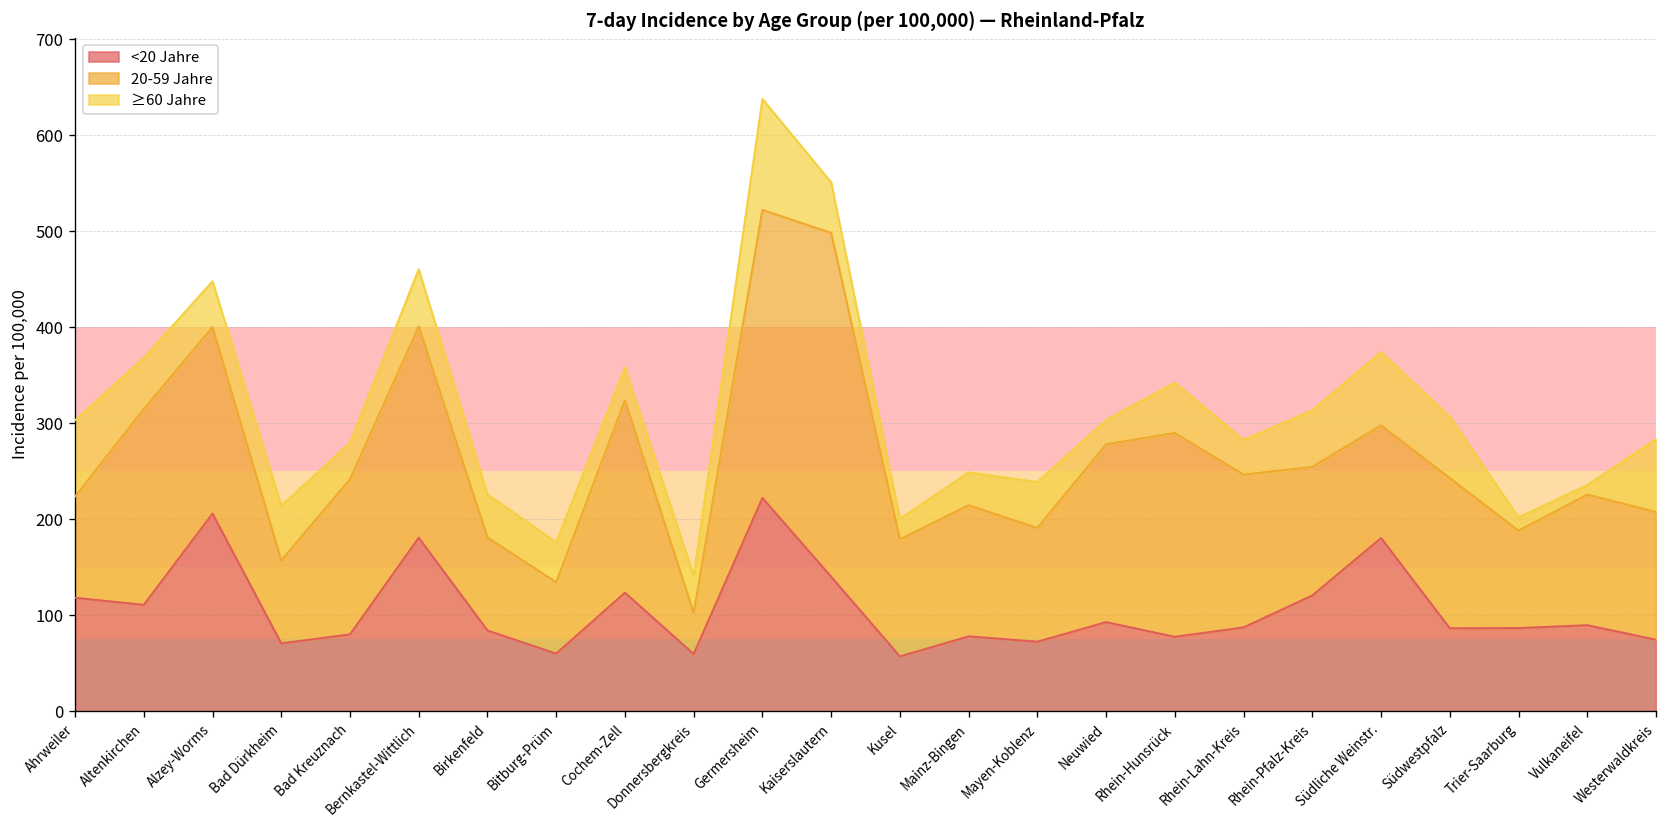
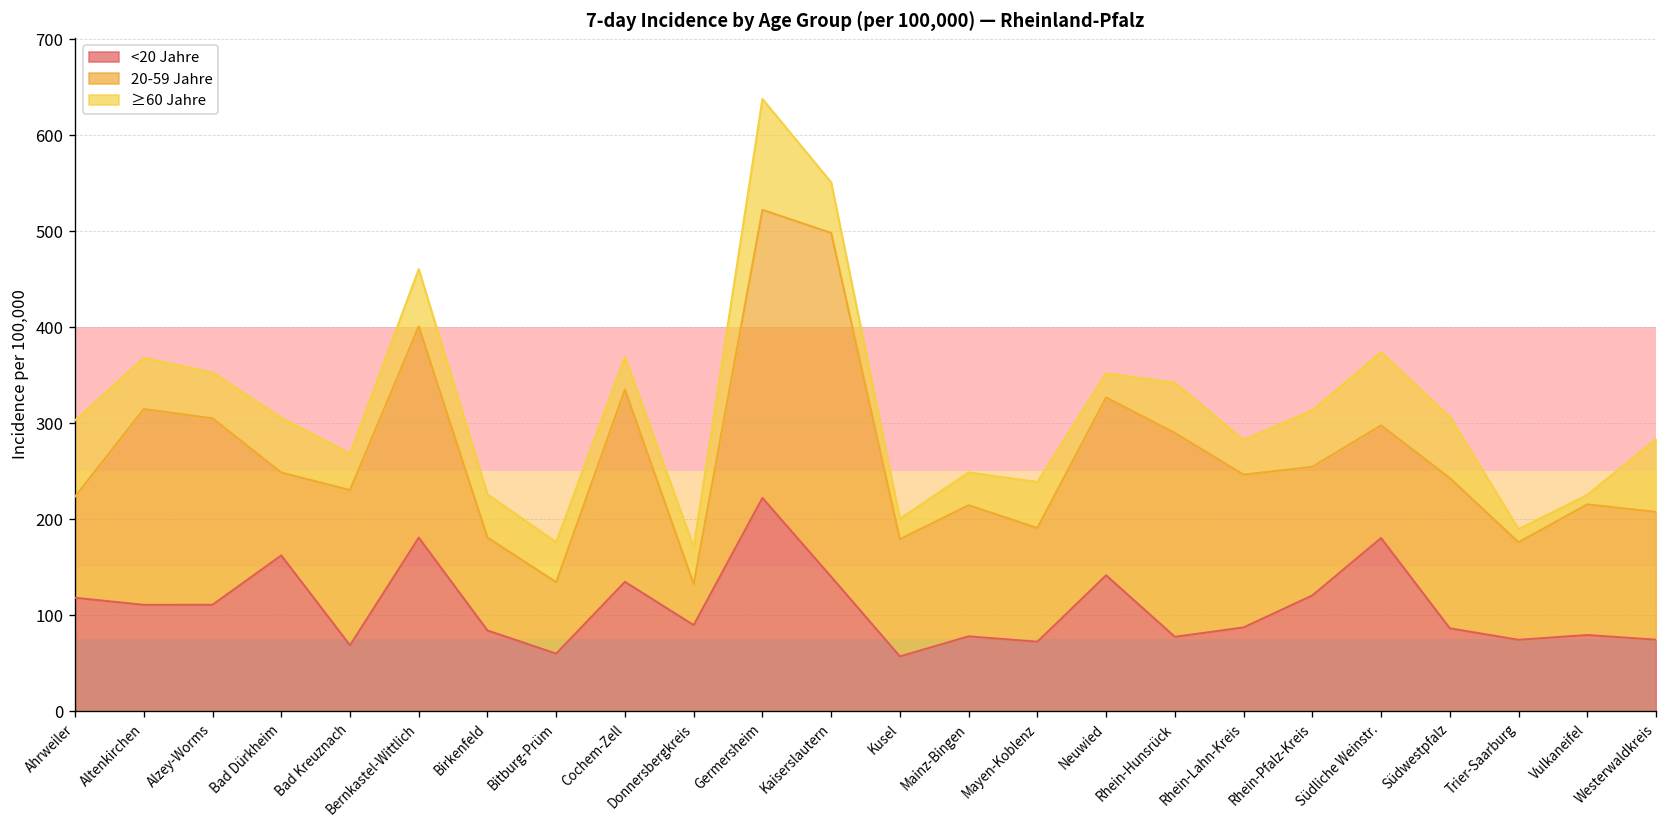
  {
    "<20 Jahre": {
      "Ahrweiler": 120,
      "Altenkirchen": 110,
-     "Alzey-Worms": 210,
-     "Bad Dürkheim": 70,
-     "Bad Kreuznach": 80,
+     "Alzey-Worms": 110,
+     "Bad Dürkheim": 160,
+     "Bad Kreuznach": 70,
      "Bernkastel-Wittlich": 180,
      "Birkenfeld": 80,
      "Bitburg-Prüm": 60,
-     "Cochem-Zell": 120,
-     "Donnersbergkreis": 60,
+     "Cochem-Zell": 130,
+     "Donnersbergkreis": 90,
      "Germersheim": 220,
      "Kaiserslautern": 140,
      "Kusel": 60,
      "Mainz-Bingen": 80,
      "Mayen-Koblenz": 70,
-     "Neuwied": 90,
+     "Neuwied": 140,
      "Rhein-Hunsrück": 80,
      "Rhein-Lahn-Kreis": 90,
      "Rhein-Pfalz-Kreis": 120,
      "Südliche Weinstr.": 180,
      "Südwestpfalz": 90,
-     "Trier-Saarburg": 90,
-     "Vulkaneifel": 90,
+     "Trier-Saarburg": 70,
+     "Vulkaneifel": 80,
      "Westerwaldkreis": 70
    }
  }
